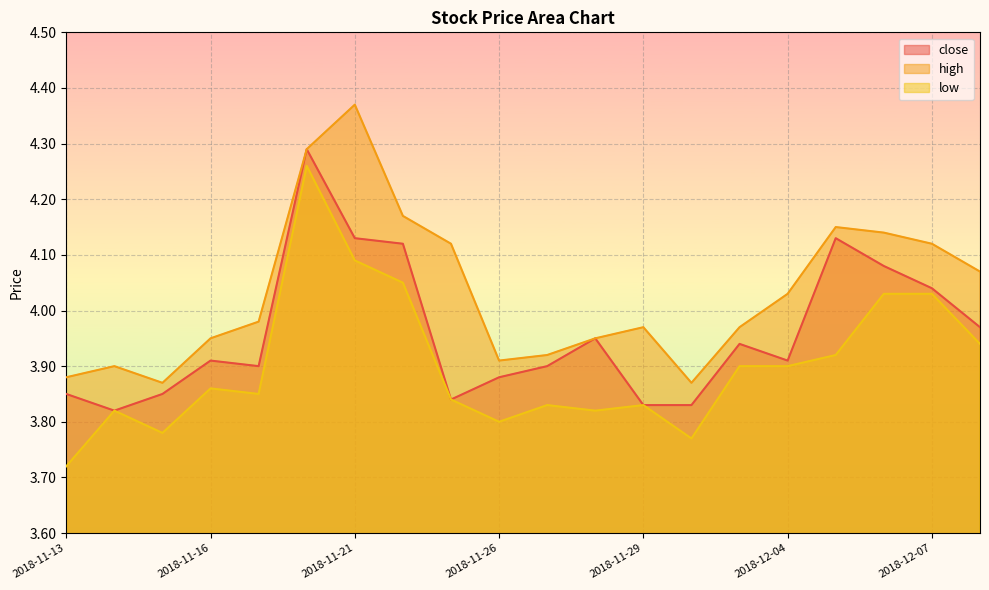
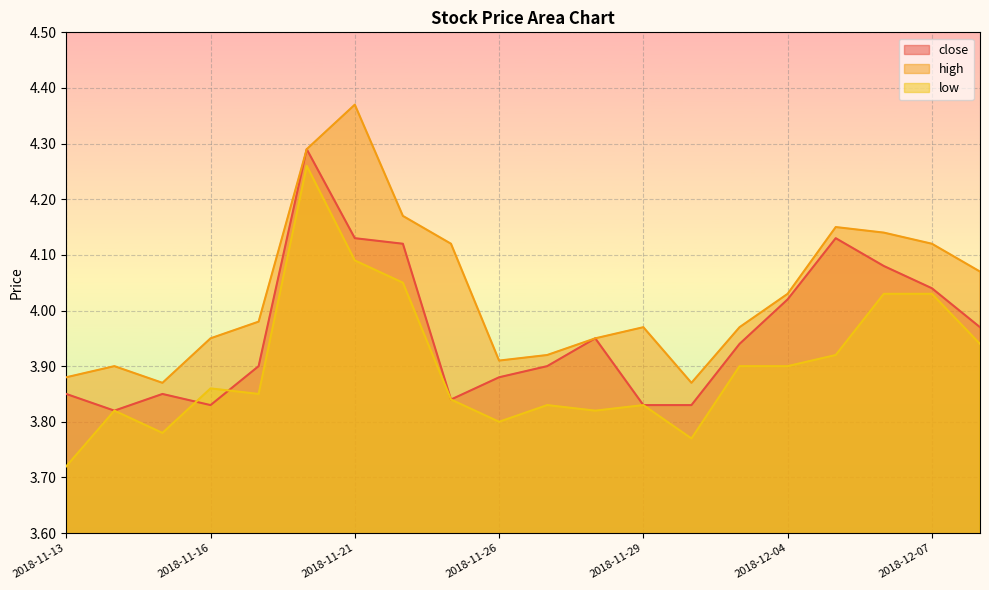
  {
    "close": {
      "2018-11-13": 3.85,
-     "2018-11-16": 3.91,
+     "2018-11-16": 3.83,
      "2018-11-21": 4.13,
      "2018-11-26": 3.88,
-     "2018-12-04": 3.91,
+     "2018-12-04": 4.02,
      "2018-12-07": 4.04
    }
  }
